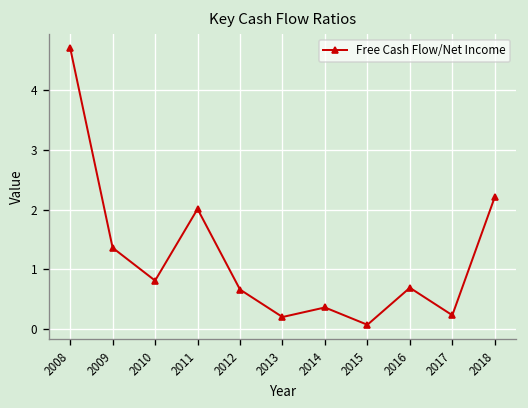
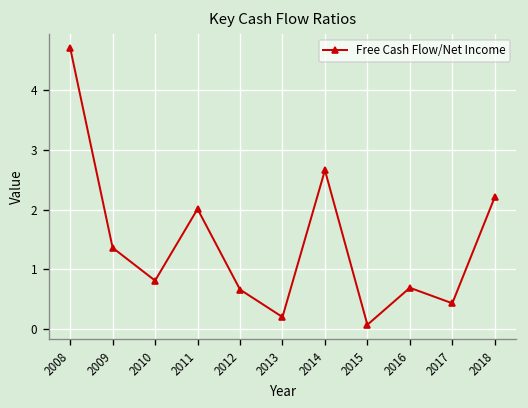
  {
    "2008": 4.7,
    "2009": 1.4,
    "2010": 0.8,
    "2011": 2.0,
    "2012": 0.7,
    "2013": 0.2,
-   "2014": 0.4,
+   "2014": 2.7,
    "2015": 0.1,
    "2016": 0.7,
-   "2017": 0.2,
+   "2017": 0.4,
    "2018": 2.2
  }
